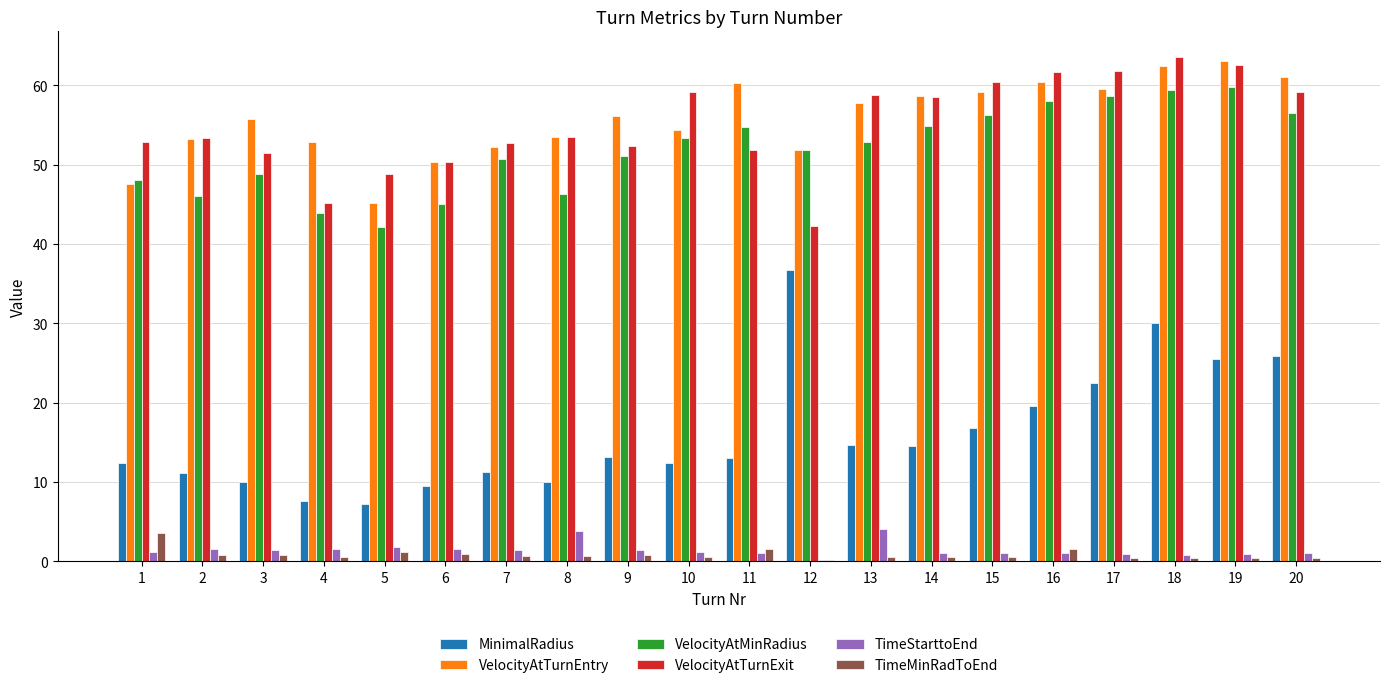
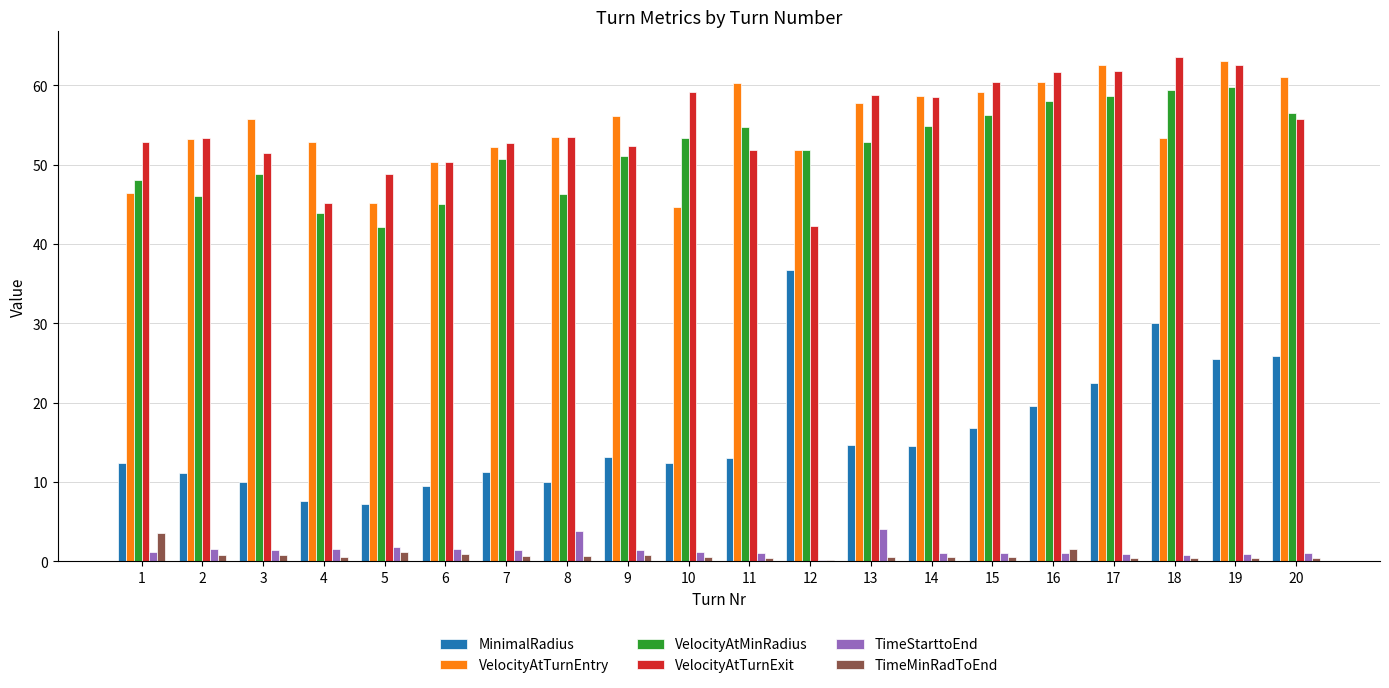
  {
    "MinimalRadius": {
      "1": 12,
      "2": 11,
      "3": 10,
      "4": 8,
      "5": 7,
      "6": 10,
      "7": 11,
      "8": 10,
      "9": 13,
      "10": 12,
      "11": 13,
      "12": 37,
      "13": 15,
      "14": 15,
      "15": 17,
      "16": 20,
      "17": 22,
      "18": 30,
      "19": 26,
      "20": 26
    },
    "VelocityAtTurnEntry": {
-     "1": 48,
+     "1": 46,
      "2": 53,
      "3": 56,
      "4": 53,
      "5": 45,
      "6": 50,
      "7": 52,
      "8": 54,
      "9": 56,
-     "10": 54,
+     "10": 45,
      "11": 60,
      "12": 52,
      "13": 58,
      "14": 59,
      "15": 59,
      "16": 60,
-     "17": 60,
-     "18": 62,
+     "17": 63,
+     "18": 53,
      "19": 63,
      "20": 61
    },
    "VelocityAtMinRadius": {
      "1": 48,
      "2": 46,
      "3": 49,
      "4": 44,
      "5": 42,
      "6": 45,
      "7": 51,
      "8": 46,
      "9": 51,
      "10": 53,
      "11": 55,
      "12": 52,
      "13": 53,
      "14": 55,
      "15": 56,
      "16": 58,
      "17": 59,
      "18": 59,
      "19": 60,
      "20": 57
    },
    "VelocityAtTurnExit": {
      "1": 53,
      "2": 53,
      "3": 51,
      "4": 45,
      "5": 49,
      "6": 50,
      "7": 53,
      "8": 54,
      "9": 52,
      "10": 59,
      "11": 52,
      "12": 42,
      "13": 59,
      "14": 59,
      "15": 60,
      "16": 62,
      "17": 62,
      "18": 64,
      "19": 63,
-     "20": 59
+     "20": 56
    },
    "TimeStarttoEnd": {
      "1": 1,
      "2": 2,
      "3": 1,
      "4": 2,
      "5": 2,
      "6": 2,
      "7": 1,
      "8": 4,
      "9": 1,
      "10": 1,
      "11": 1,
      "13": 4,
      "14": 1,
      "15": 1,
      "16": 1,
      "17": 1,
      "18": 1,
      "19": 1,
      "20": 1
    },
    "TimeMinRadToEnd": {
      "1": 4,
      "2": 1,
      "3": 1,
      "4": 1,
      "5": 1,
      "6": 1,
      "7": 1,
      "8": 1,
      "9": 1,
      "10": 1,
-     "11": 2,
+     "11": 0,
      "13": 1,
      "14": 1,
      "15": 1,
      "16": 2,
      "17": 0,
      "18": 0,
      "19": 0,
      "20": 0
    }
  }
